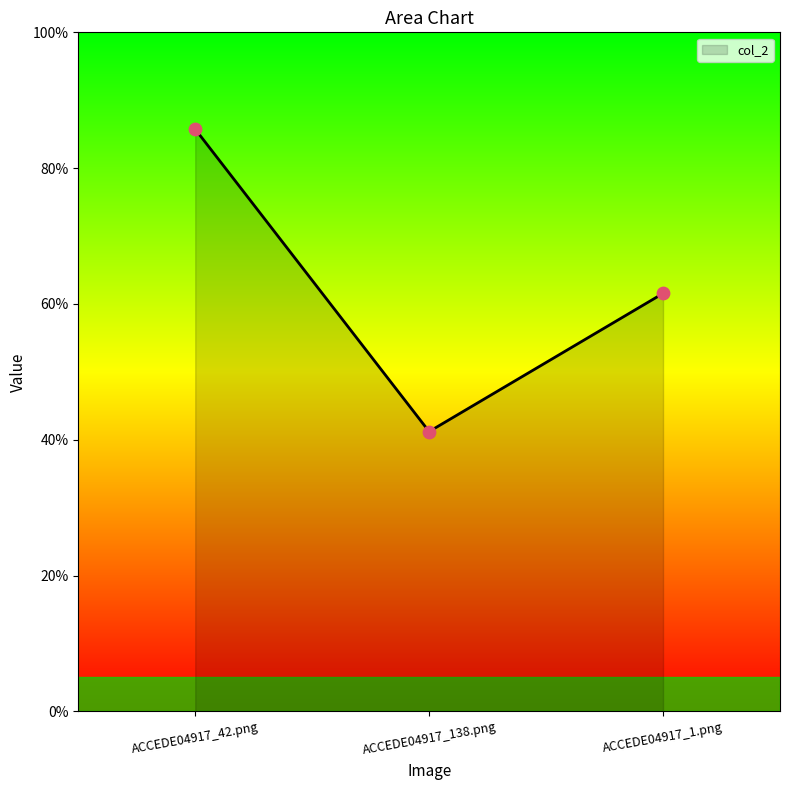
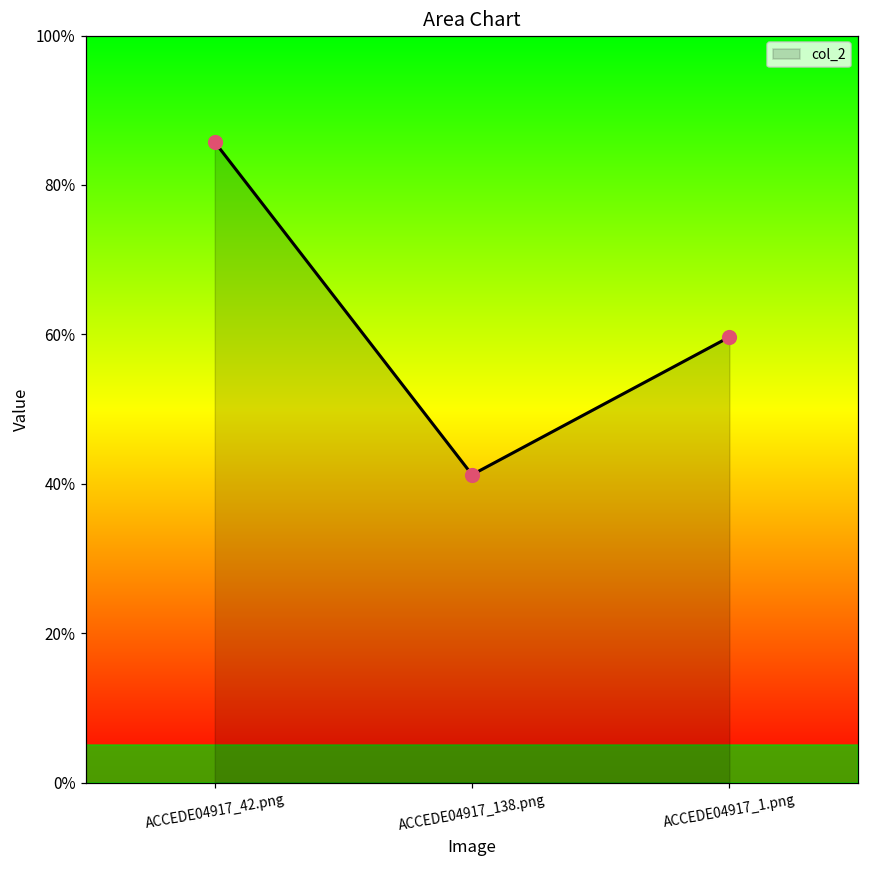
  {
    "ACCEDE04917_42.png": "86%",
    "ACCEDE04917_138.png": "41%",
-   "ACCEDE04917_1.png": "62%"
+   "ACCEDE04917_1.png": "60%"
  }
